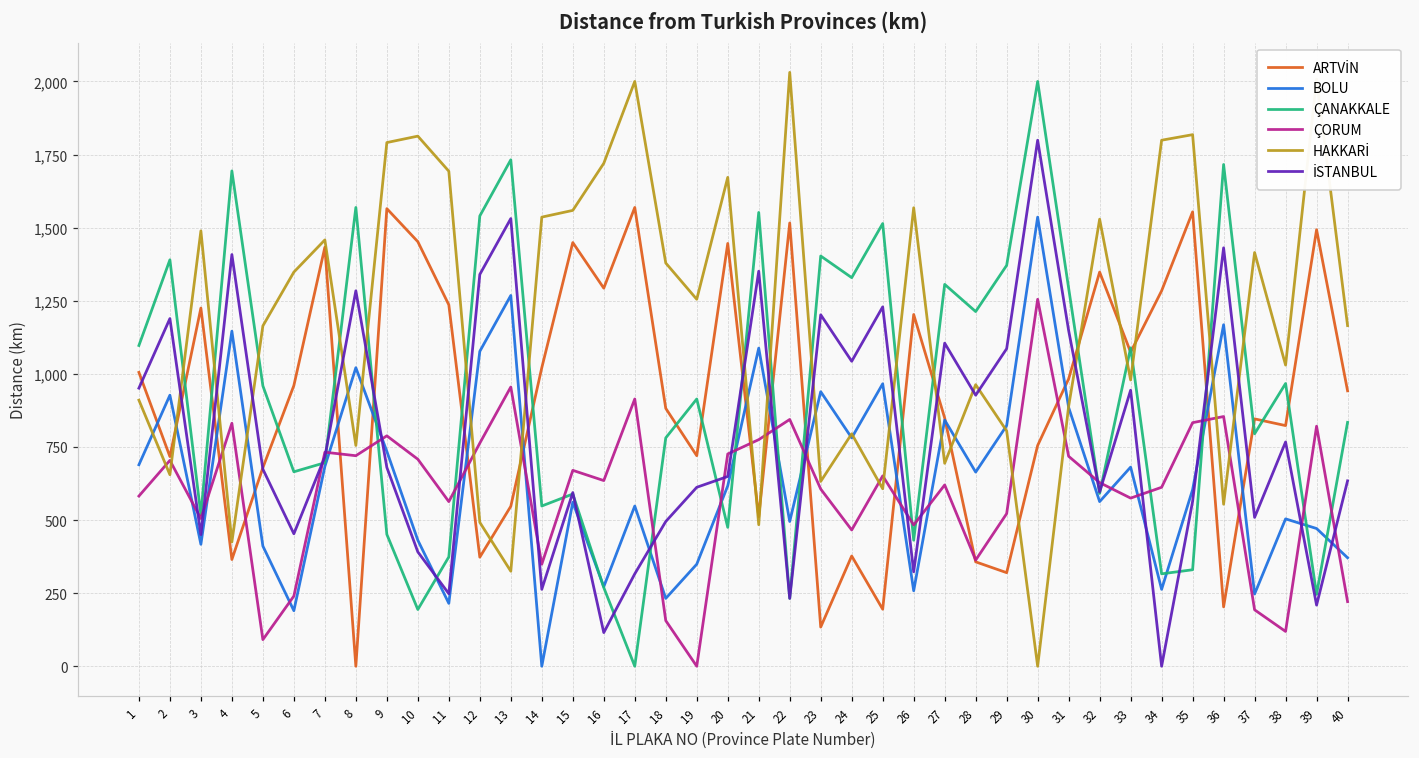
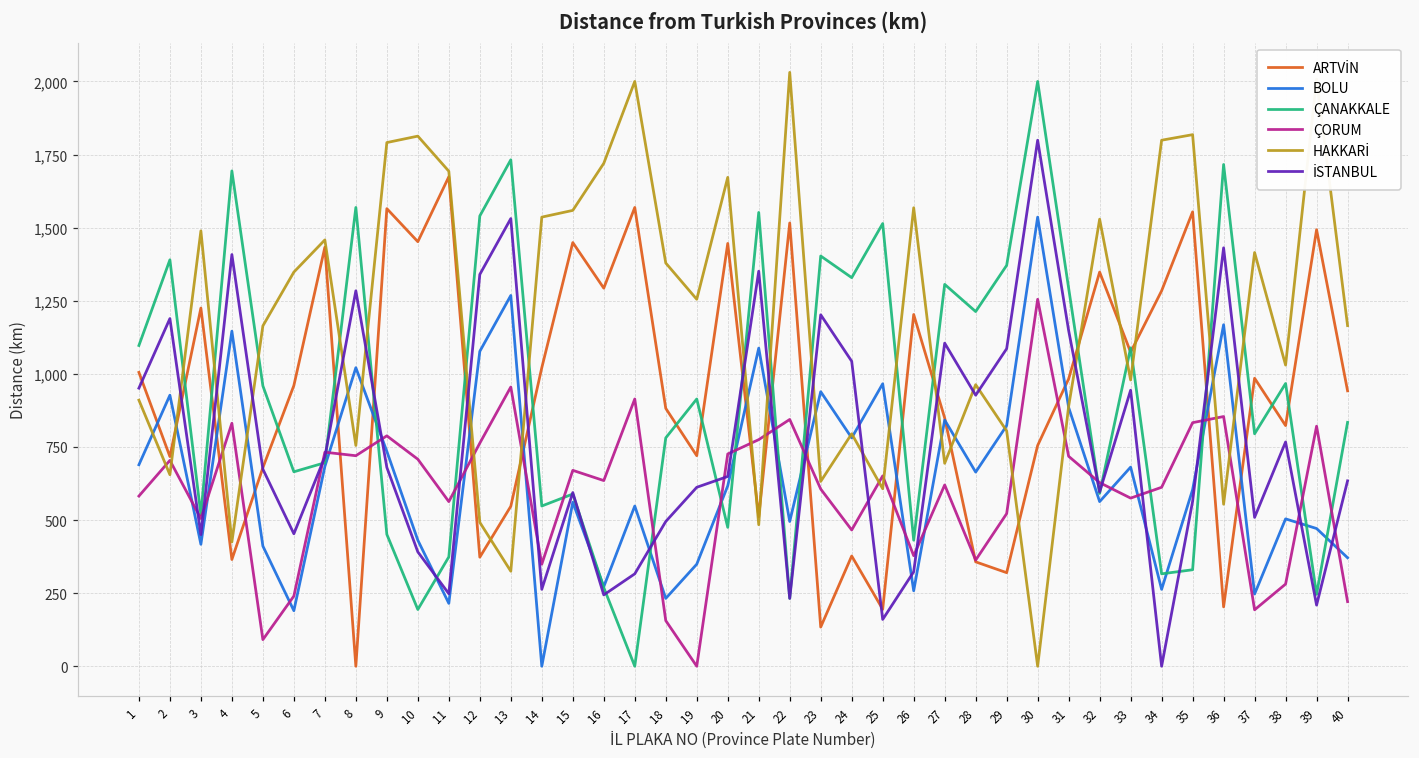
  {
    "ARTVİN": {
      "1": "1,010",
      "2": "720",
      "3": "1,230",
      "4": "370",
      "6": "960",
      "7": "1,430",
      "8": "0",
      "9": "1,570",
      "10": "1,450",
-     "11": "1,240",
+     "11": "1,670",
      "12": "370",
      "13": "550",
      "14": "1,020",
      "15": "1,450",
      "16": "1,290",
      "17": "1,570",
      "18": "880",
      "19": "720",
      "20": "1,450",
      "21": "510",
      "22": "1,520",
      "23": "130",
      "24": "380",
      "25": "200",
      "26": "1,200",
      "29": "320",
      "30": "760",
      "31": "980",
      "32": "1,350",
      "33": "1,070",
      "34": "1,280",
      "35": "1,550",
      "36": "200",
-     "37": "850",
+     "37": "990",
      "38": "820",
      "39": "1,490",
      "40": "940"
    },
    "ÇORUM": {
      "1": "580",
      "2": "700",
      "3": "510",
      "4": "830",
      "5": "90",
      "6": "240",
      "7": "730",
      "8": "720",
      "9": "790",
      "10": "710",
      "11": "560",
      "12": "760",
      "13": "960",
      "14": "350",
      "15": "670",
      "16": "640",
      "17": "910",
      "18": "160",
      "19": "0",
      "20": "730",
      "21": "780",
      "22": "840",
      "23": "610",
      "24": "470",
      "25": "650",
-     "26": "480",
+     "26": "380",
      "27": "620",
      "29": "520",
      "30": "1,260",
      "31": "720",
      "32": "630",
      "33": "580",
      "34": "610",
      "35": "830",
      "36": "850",
      "37": "190",
-     "38": "120",
+     "38": "280",
      "39": "820",
      "40": "220"
    },
    "İSTANBUL": {
      "1": "950",
      "2": "1,190",
      "3": "450",
      "4": "1,410",
      "6": "450",
      "7": "720",
      "8": "1,280",
      "9": "680",
      "10": "390",
      "11": "250",
      "12": "1,340",
      "13": "1,530",
      "14": "260",
-     "16": "120",
+     "16": "240",
      "17": "320",
      "18": "500",
      "19": "610",
      "20": "650",
      "21": "1,350",
      "23": "1,200",
      "24": "1,040",
-     "25": "1,230",
+     "25": "160",
      "26": "320",
      "27": "1,110",
      "28": "930",
      "29": "1,090",
      "30": "1,800",
      "31": "1,150",
      "33": "940",
      "34": "0",
      "35": "560",
      "36": "1,430",
      "37": "510",
      "38": "770",
      "39": "210",
      "40": "630"
    }
  }
